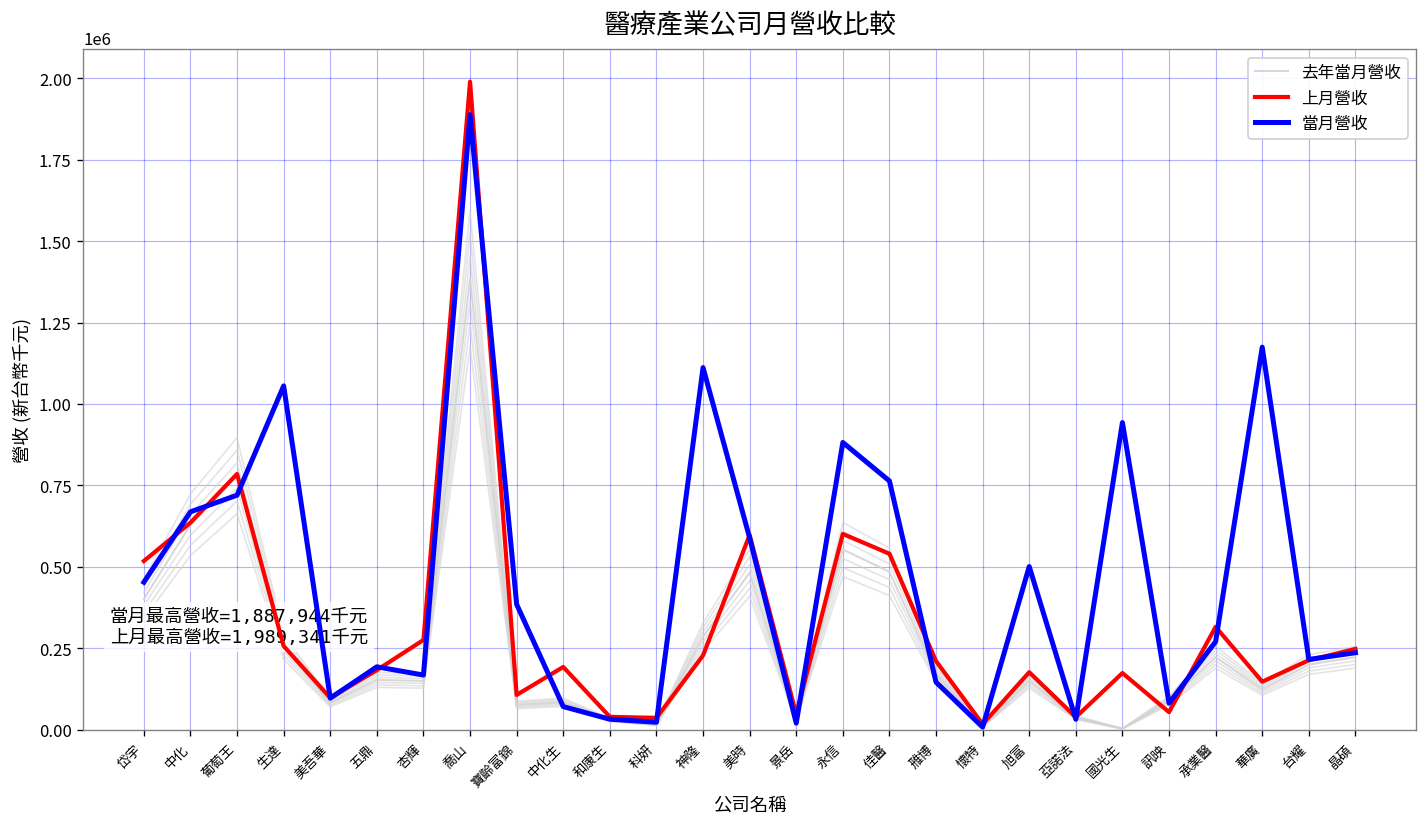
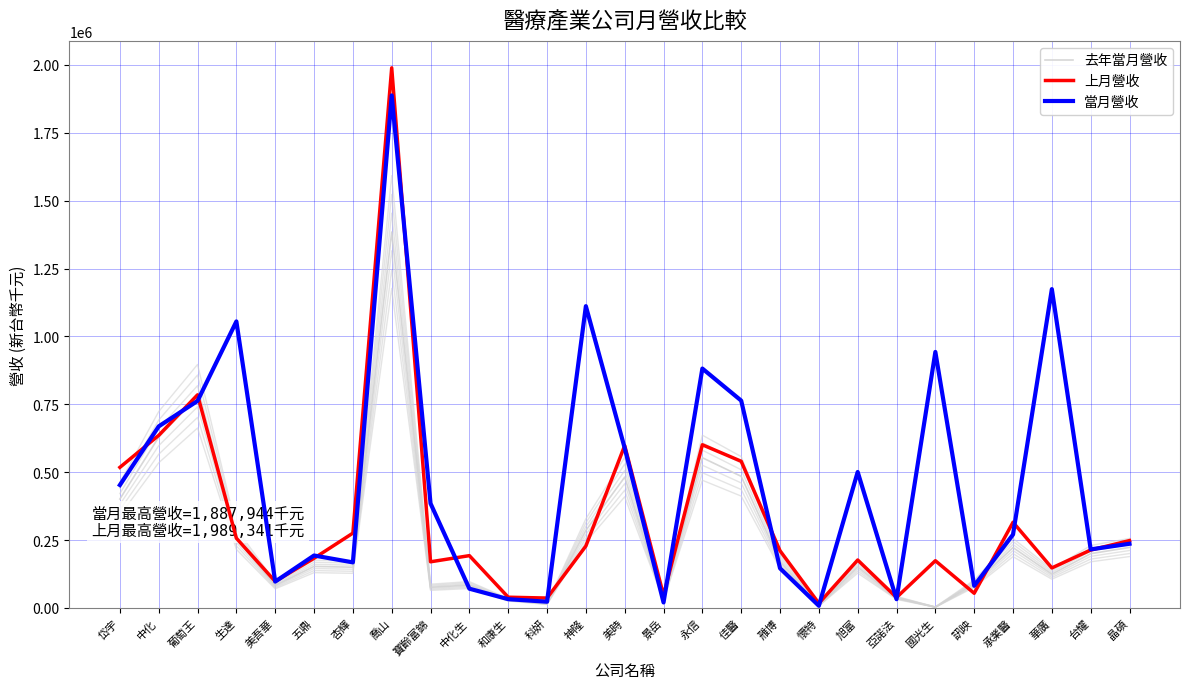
  {
    "上月營收": {
      "岱宇": 520000,
      "杏輝": 280000,
      "喬山": 1990000,
-     "寶齡富錦": 110000,
+     "寶齡富錦": 170000,
      "中化生": 190000,
      "科妍": 40000,
      "神隆": 230000,
      "景岳": 50000,
      "雃博": 210000,
      "國光生": 170000,
      "訊映": 50000,
      "承業醫": 320000
    },
    "當月營收": {
-     "葡萄王": 720000,
+     "葡萄王": 760000,
      "生達": 1060000,
      "五鼎": 190000,
      "喬山": 1890000,
      "寶齡富錦": 380000,
      "神隆": 1110000,
      "永信": 880000,
      "佳醫": 760000,
      "旭富": 500000,
      "國光生": 940000,
      "承業醫": 270000,
      "華廣": 1170000
    }
  }
